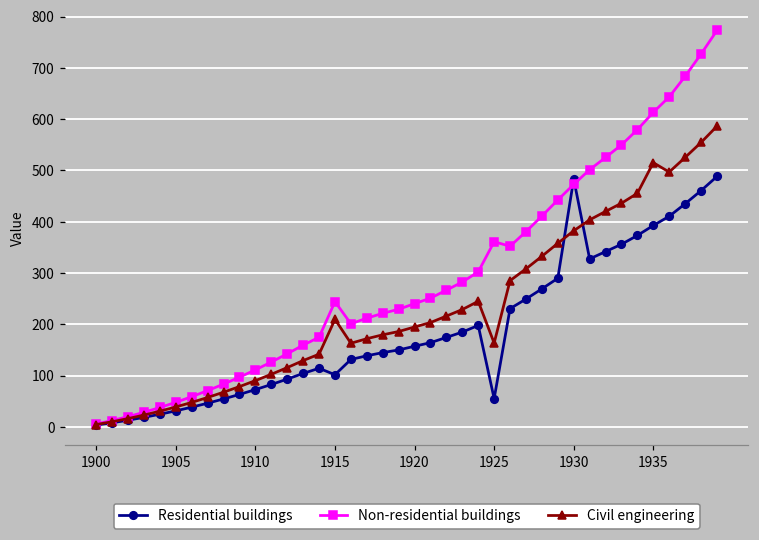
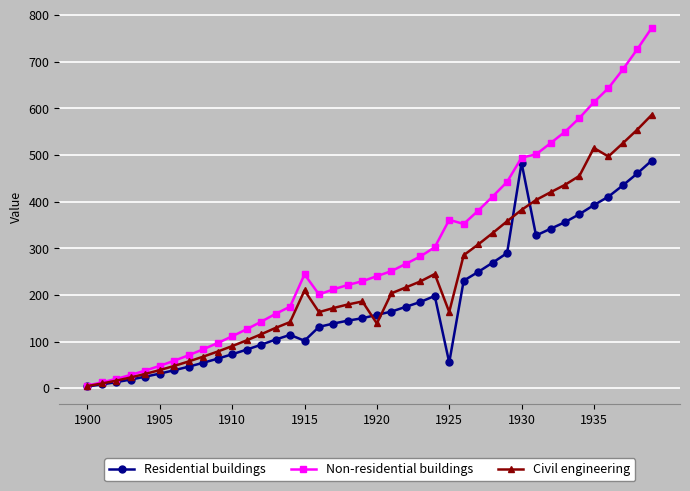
  {
    "Residential buildings": {
      "1905": 30,
      "1910": 70,
      "1915": 100,
      "1920": 160,
      "1925": 60,
      "1930": 480,
      "1935": 390
    },
    "Non-residential buildings": {
      "1905": 50,
      "1910": 110,
      "1915": 240,
      "1920": 240,
      "1925": 360,
-     "1930": 470,
+     "1930": 490,
      "1935": 610
    },
    "Civil engineering": {
      "1905": 40,
      "1910": 90,
      "1915": 210,
-     "1920": 190,
+     "1920": 140,
      "1925": 160,
      "1930": 380,
      "1935": 520
    }
  }
